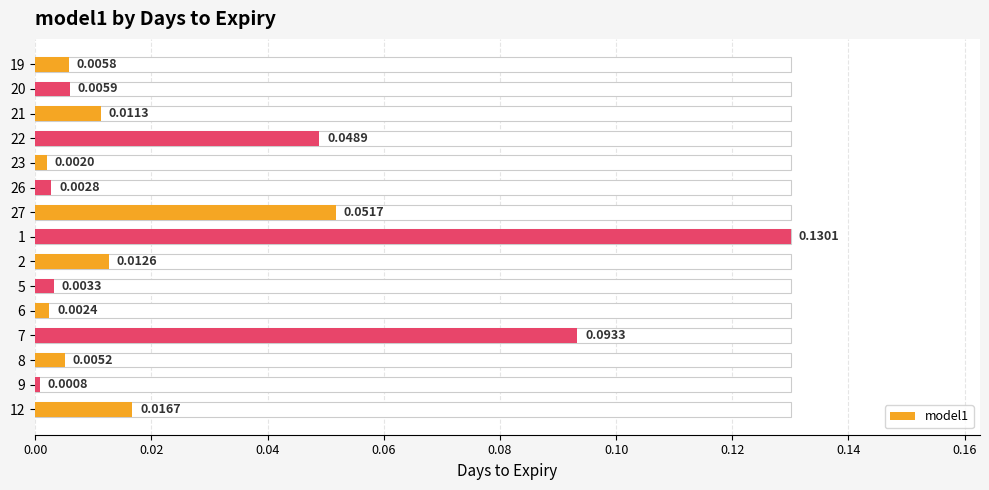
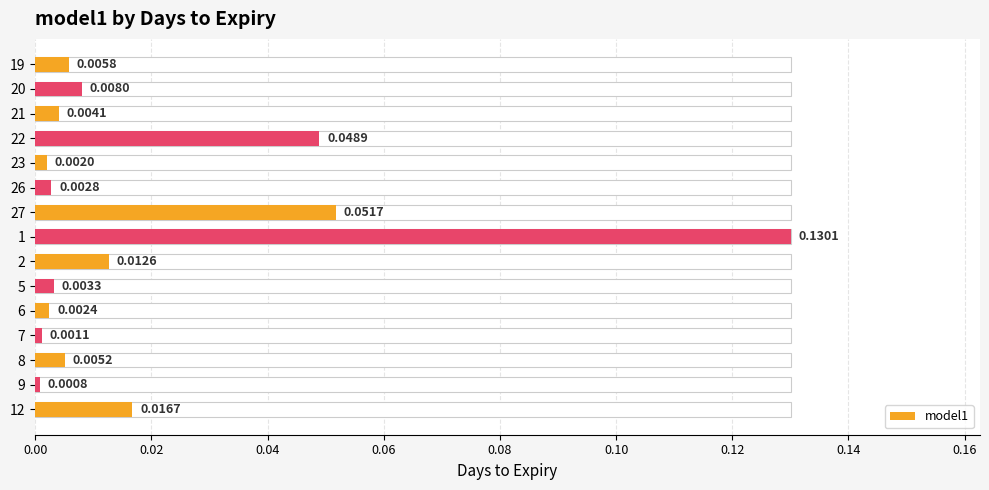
  {
    "model1": {
-     "20": 0.0059,
-     "21": 0.0113,
+     "20": 0.0080,
+     "21": 0.0041,
      "1": 0.1301,
-     "7": 0.0933
+     "7": 0.0011
    }
  }
